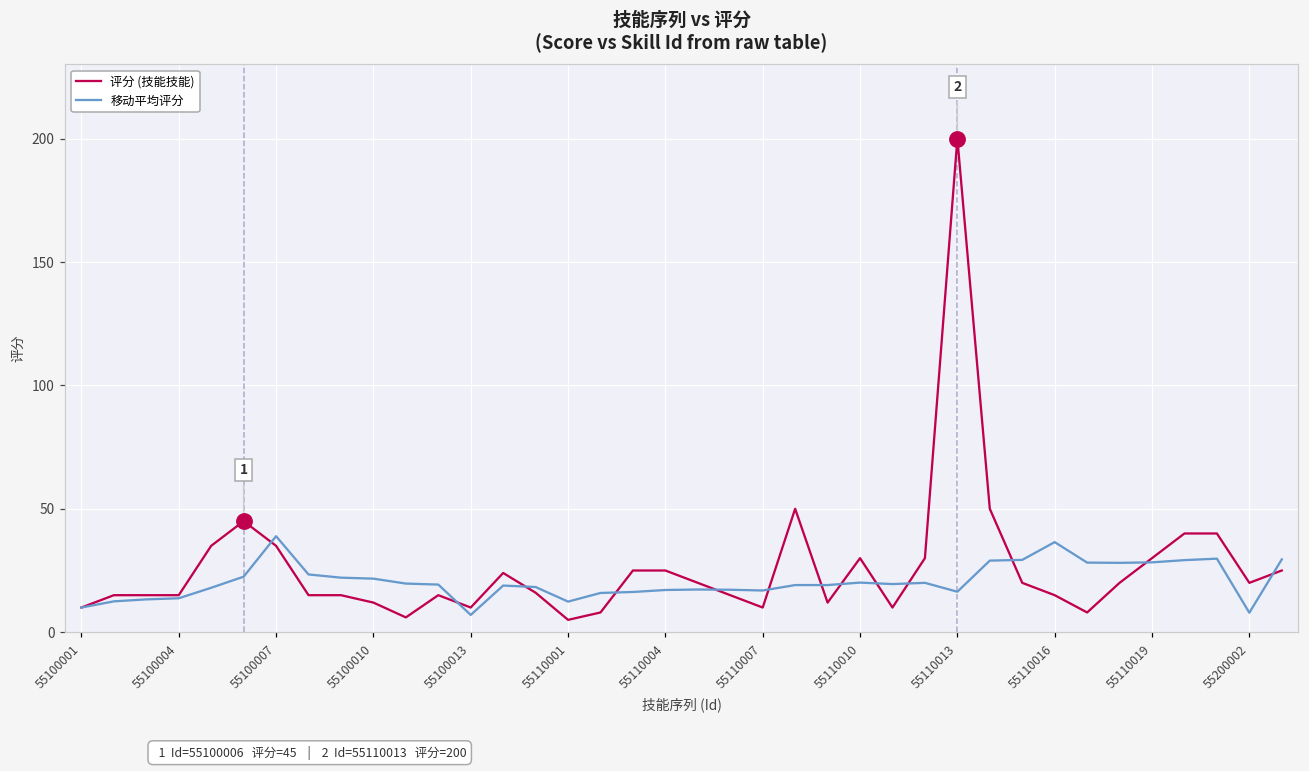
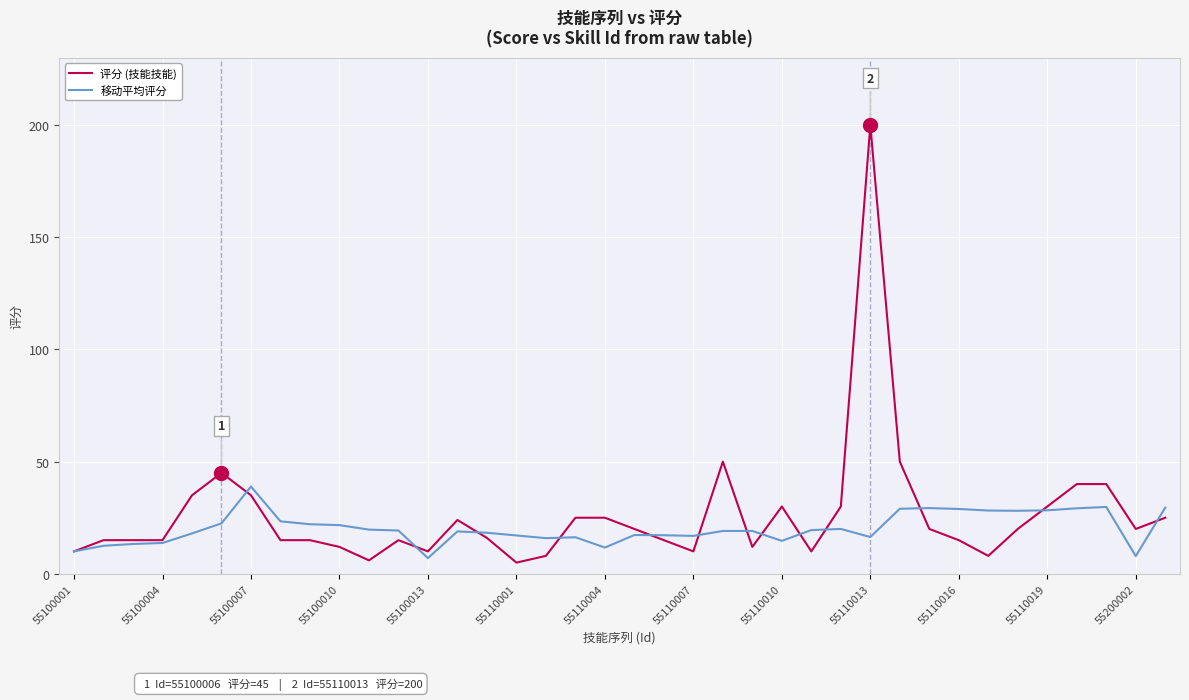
  {
    "移动平均评分": {
      "55100004": 14,
      "55100007": 39,
      "55100010": 22,
      "55100013": 7,
-     "55110001": 12,
-     "55110004": 17,
+     "55110001": 17,
+     "55110004": 12,
      "55110007": 17,
-     "55110010": 20,
+     "55110010": 15,
      "55110013": 16,
-     "55110016": 37,
+     "55110016": 29,
      "55110019": 28,
      "55200002": 8
    }
  }
